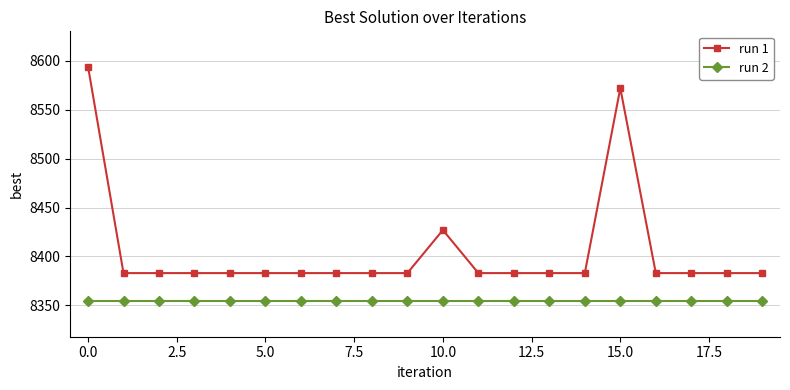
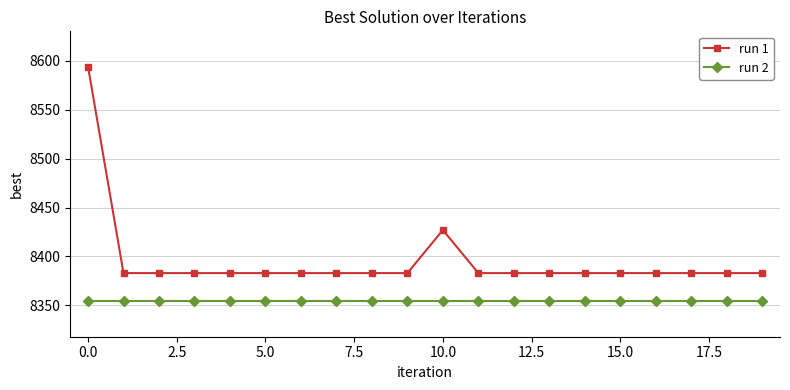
  {
    "run 1": {
      "0.0": 8590,
      "5.0": 8380,
      "10.0": 8430,
-     "15.0": 8570
+     "15.0": 8380
    },
    "run 2": {
      "0.0": 8350,
      "5.0": 8350,
      "10.0": 8350,
      "15.0": 8350
    }
  }
